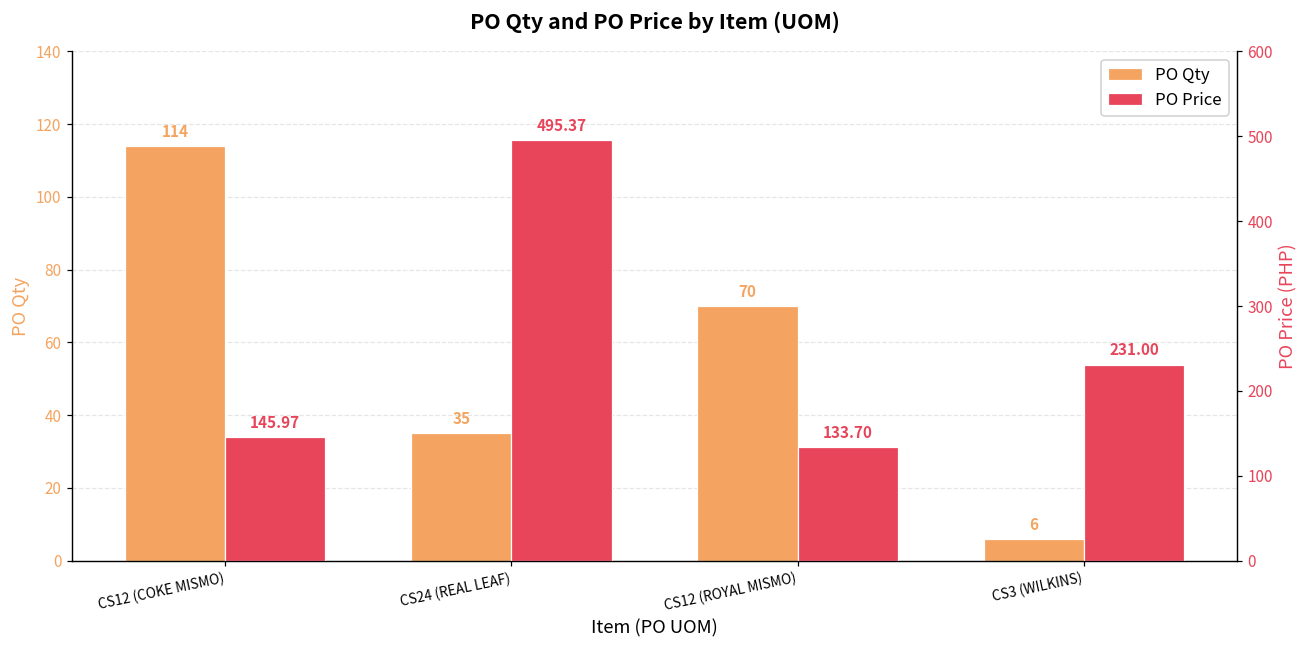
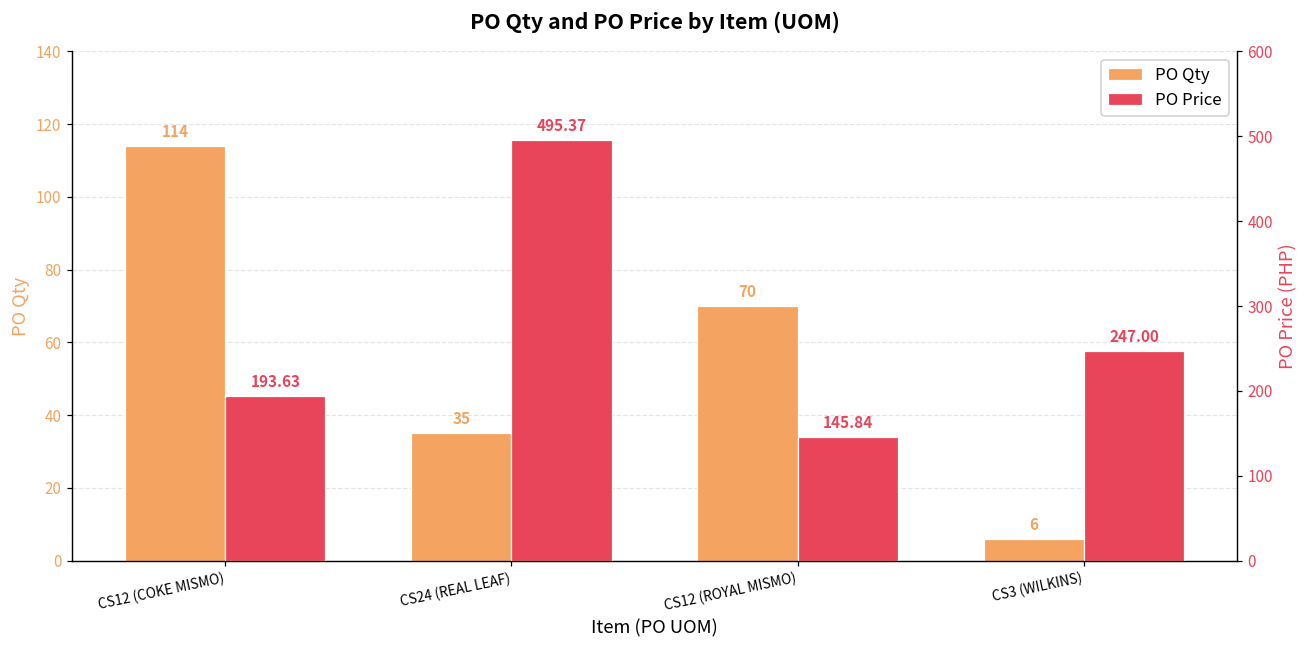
  {
    "PO Qty": {
      "CS12 (COKE MISMO)": 114,
      "CS24 (REAL LEAF)": 35,
      "CS12 (ROYAL MISMO)": 70,
      "CS3 (WILKINS)": 6
    },
    "PO Price": {
-     "CS12 (COKE MISMO)": 145.97,
+     "CS12 (COKE MISMO)": 193.63,
      "CS24 (REAL LEAF)": 495.37,
-     "CS12 (ROYAL MISMO)": 133.70,
-     "CS3 (WILKINS)": 231.00
+     "CS12 (ROYAL MISMO)": 145.84,
+     "CS3 (WILKINS)": 247.00
    }
  }
